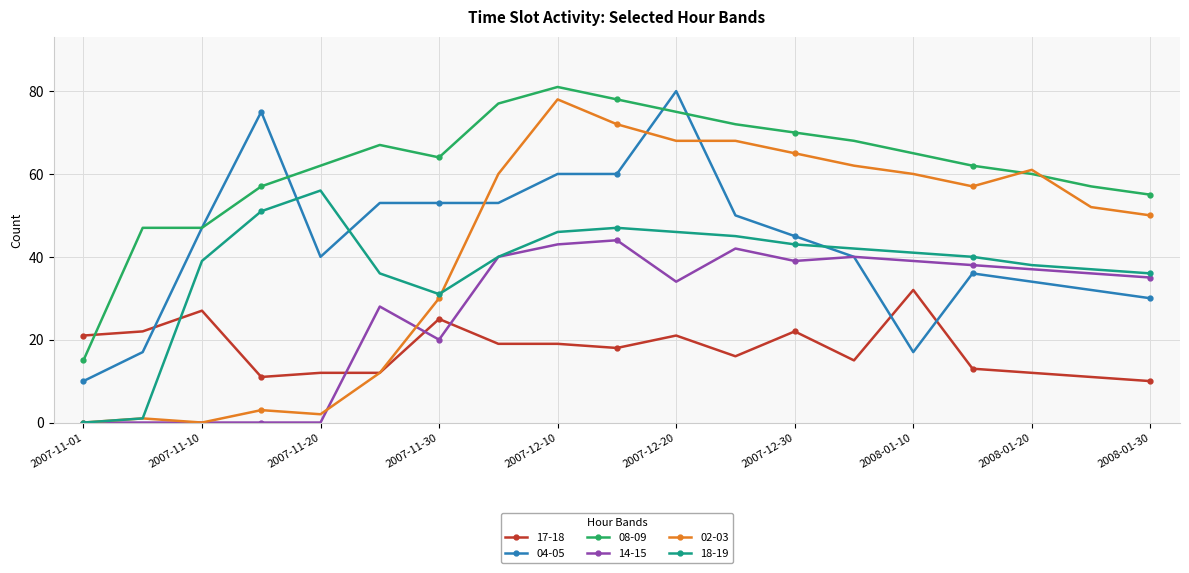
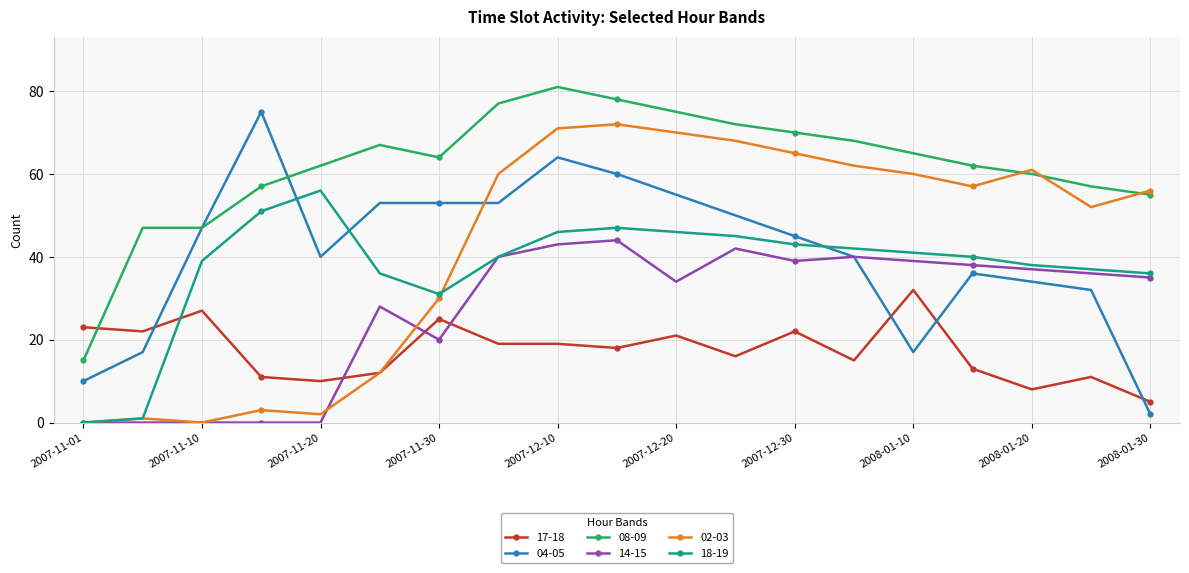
  {
    "17-18": {
-     "2007-11-01": 21,
+     "2007-11-01": 23,
      "2007-11-10": 27,
-     "2007-11-20": 12,
+     "2007-11-20": 10,
      "2007-11-30": 25,
      "2007-12-10": 19,
      "2007-12-20": 21,
      "2007-12-30": 22,
      "2008-01-10": 32,
-     "2008-01-20": 12,
-     "2008-01-30": 10
+     "2008-01-20": 8,
+     "2008-01-30": 5
    },
    "04-05": {
      "2007-11-01": 10,
      "2007-11-20": 40,
      "2007-11-30": 53,
-     "2007-12-10": 60,
-     "2007-12-20": 80,
+     "2007-12-10": 64,
+     "2007-12-20": 55,
      "2007-12-30": 45,
      "2008-01-10": 17,
      "2008-01-20": 34,
-     "2008-01-30": 30
+     "2008-01-30": 2
    },
    "14-15": {
      "2007-11-20": 0,
      "2007-11-30": 20,
      "2007-12-10": 43,
      "2007-12-20": 34,
      "2007-12-30": 39,
      "2008-01-10": 39,
      "2008-01-20": 37,
      "2008-01-30": 35
    },
    "02-03": {
      "2007-11-20": 2,
      "2007-11-30": 30,
-     "2007-12-10": 78,
-     "2007-12-20": 68,
+     "2007-12-10": 71,
+     "2007-12-20": 70,
      "2007-12-30": 65,
      "2008-01-10": 60,
      "2008-01-20": 61,
-     "2008-01-30": 50
+     "2008-01-30": 56
    }
  }
